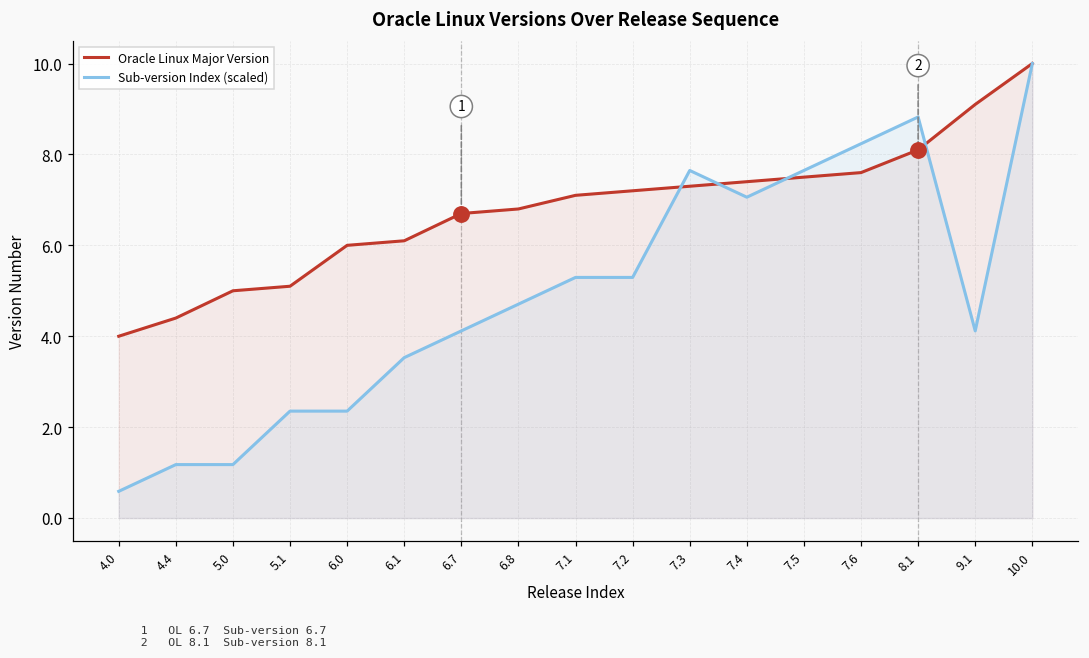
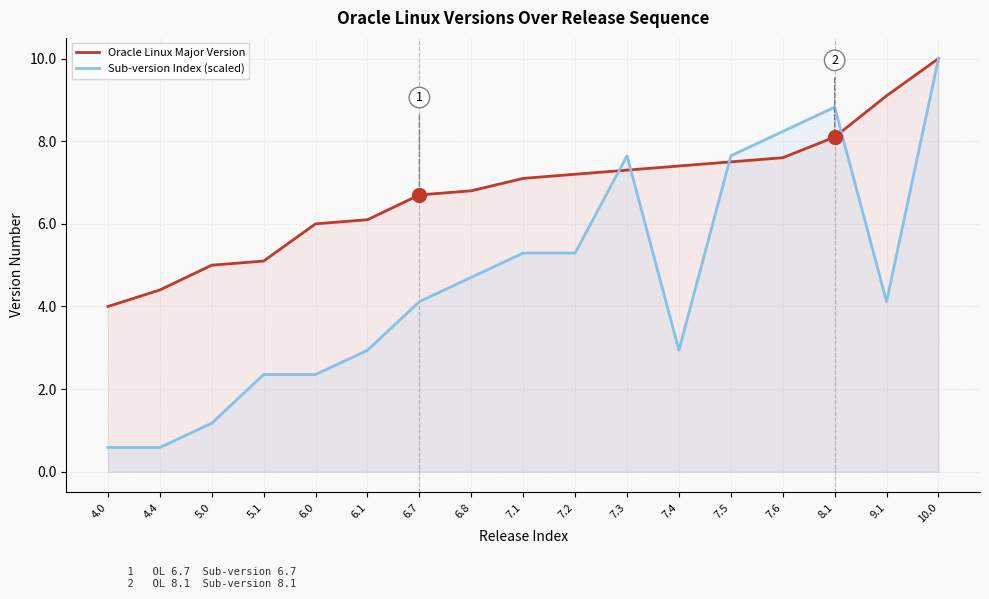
  {
    "Sub-version Index (scaled)": {
      "4.0": 0.6,
-     "4.4": 1.2,
+     "4.4": 0.6,
      "5.0": 1.2,
      "5.1": 2.4,
      "6.0": 2.4,
-     "6.1": 3.5,
+     "6.1": 2.9,
      "6.7": 4.1,
      "6.8": 4.7,
      "7.1": 5.3,
      "7.2": 5.3,
      "7.3": 7.6,
-     "7.4": 7.1,
+     "7.4": 2.9,
      "7.5": 7.6,
      "7.6": 8.2,
      "8.1": 8.8,
      "9.1": 4.1
    }
  }
